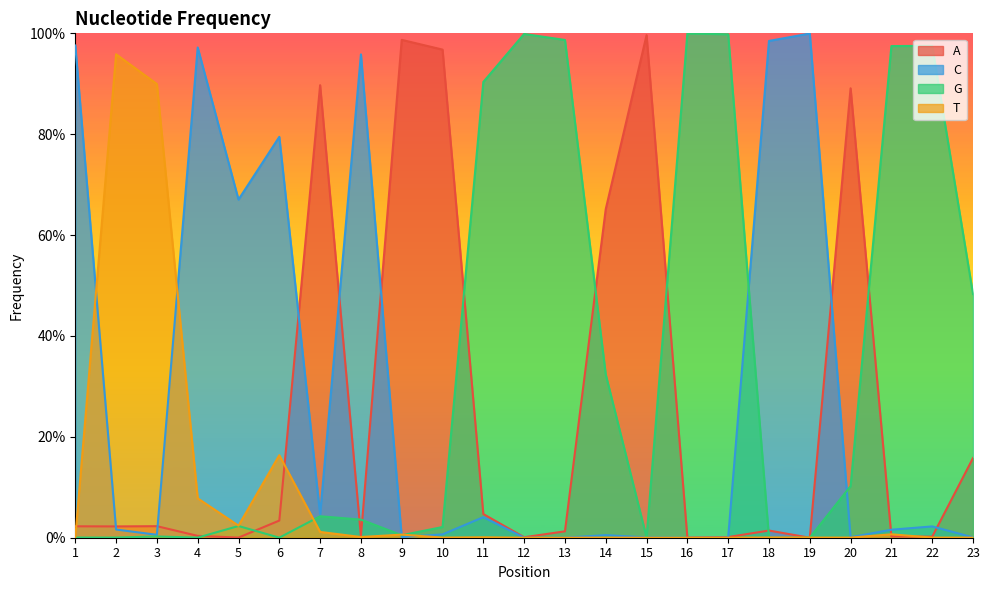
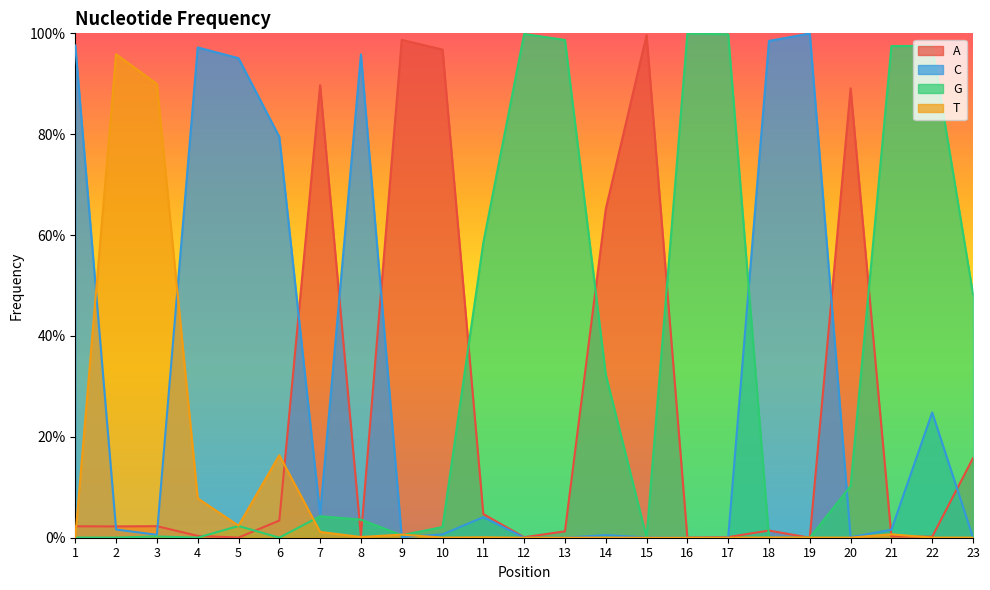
  {
    "A": {
      "1": "2%",
      "2": "2%",
      "3": "2%",
      "5": "0%",
      "6": "3%",
      "7": "90%",
      "9": "99%",
      "10": "97%",
      "11": "5%",
      "13": "1%",
      "14": "65%",
      "15": "100%",
      "18": "1%",
      "20": "89%",
      "23": "16%"
    },
    "C": {
      "1": "98%",
      "2": "2%",
      "4": "97%",
-     "5": "67%",
+     "5": "95%",
      "6": "79%",
      "8": "96%",
      "10": "1%",
      "11": "4%",
      "18": "98%",
      "19": "100%",
      "21": "2%",
-     "22": "2%"
+     "22": "25%"
    },
    "G": {
      "2": "0%",
      "6": "0%",
      "8": "4%",
      "10": "2%",
-     "11": "90%",
+     "11": "59%",
      "12": "100%",
      "13": "99%",
      "14": "32%",
      "16": "100%",
      "17": "100%",
      "20": "10%",
      "21": "97%",
      "23": "48%"
    },
    "T": {
      "2": "96%",
      "3": "90%",
      "4": "8%",
      "6": "16%",
      "7": "1%",
      "10": "0%",
      "11": "0%"
    }
  }
